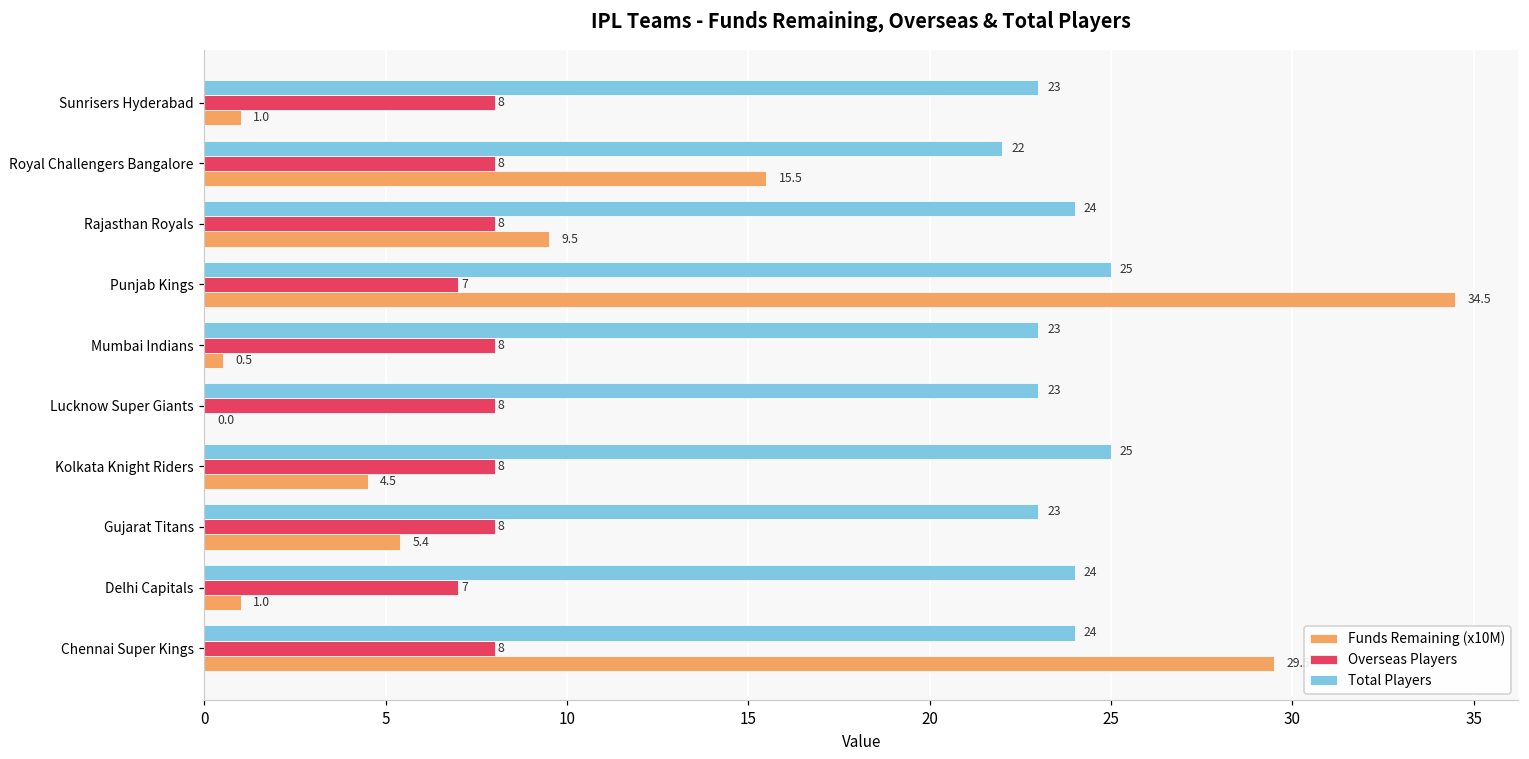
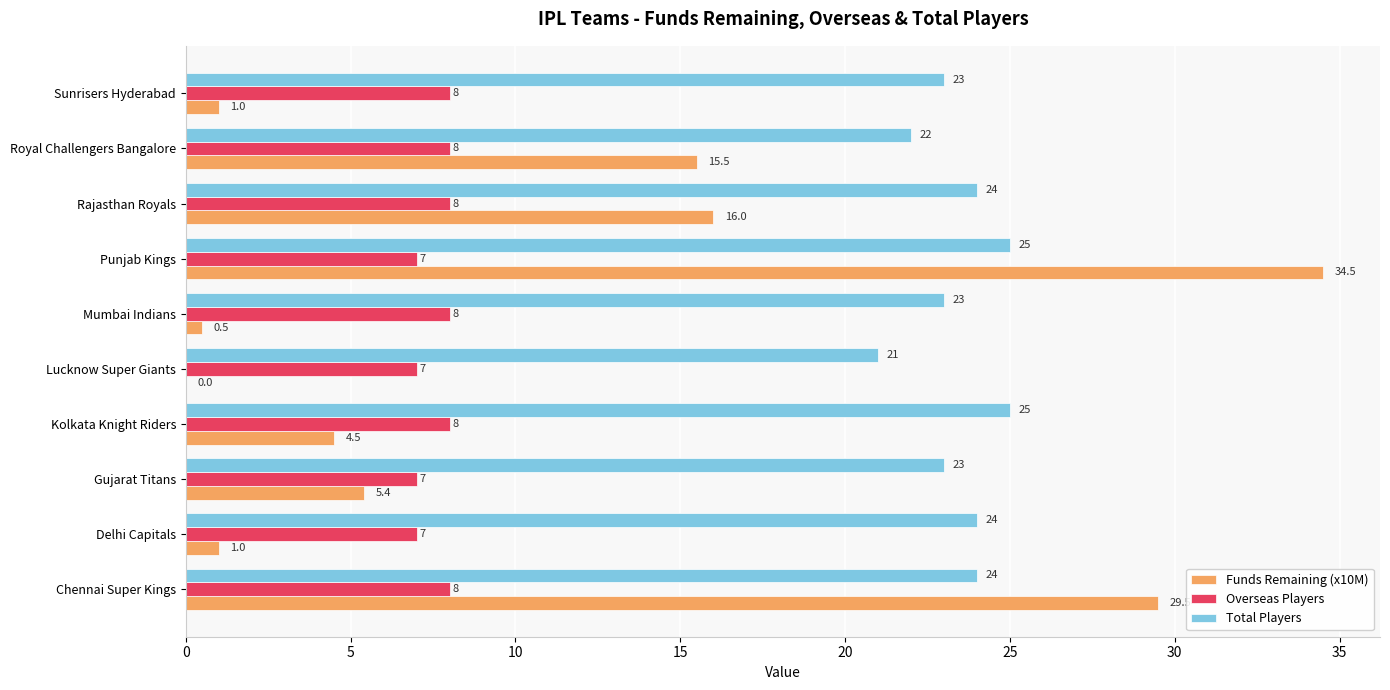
  {
    "Funds Remaining (x10M)": {
      "Sunrisers Hyderabad": 1.0,
      "Royal Challengers Bangalore": 15.5,
-     "Rajasthan Royals": 9.5,
+     "Rajasthan Royals": 16.0,
      "Punjab Kings": 34.5,
      "Mumbai Indians": 0.5,
      "Lucknow Super Giants": 0.0,
      "Kolkata Knight Riders": 4.5,
      "Gujarat Titans": 5.4,
      "Delhi Capitals": 1.0
    },
    "Overseas Players": {
      "Sunrisers Hyderabad": 8,
      "Royal Challengers Bangalore": 8,
      "Rajasthan Royals": 8,
      "Punjab Kings": 7,
      "Mumbai Indians": 8,
-     "Lucknow Super Giants": 8,
+     "Lucknow Super Giants": 7,
      "Kolkata Knight Riders": 8,
-     "Gujarat Titans": 8,
+     "Gujarat Titans": 7,
      "Delhi Capitals": 7,
      "Chennai Super Kings": 8
    },
    "Total Players": {
      "Sunrisers Hyderabad": 23,
      "Royal Challengers Bangalore": 22,
      "Rajasthan Royals": 24,
      "Punjab Kings": 25,
      "Mumbai Indians": 23,
-     "Lucknow Super Giants": 23,
+     "Lucknow Super Giants": 21,
      "Kolkata Knight Riders": 25,
      "Gujarat Titans": 23,
      "Delhi Capitals": 24,
      "Chennai Super Kings": 24
    }
  }
